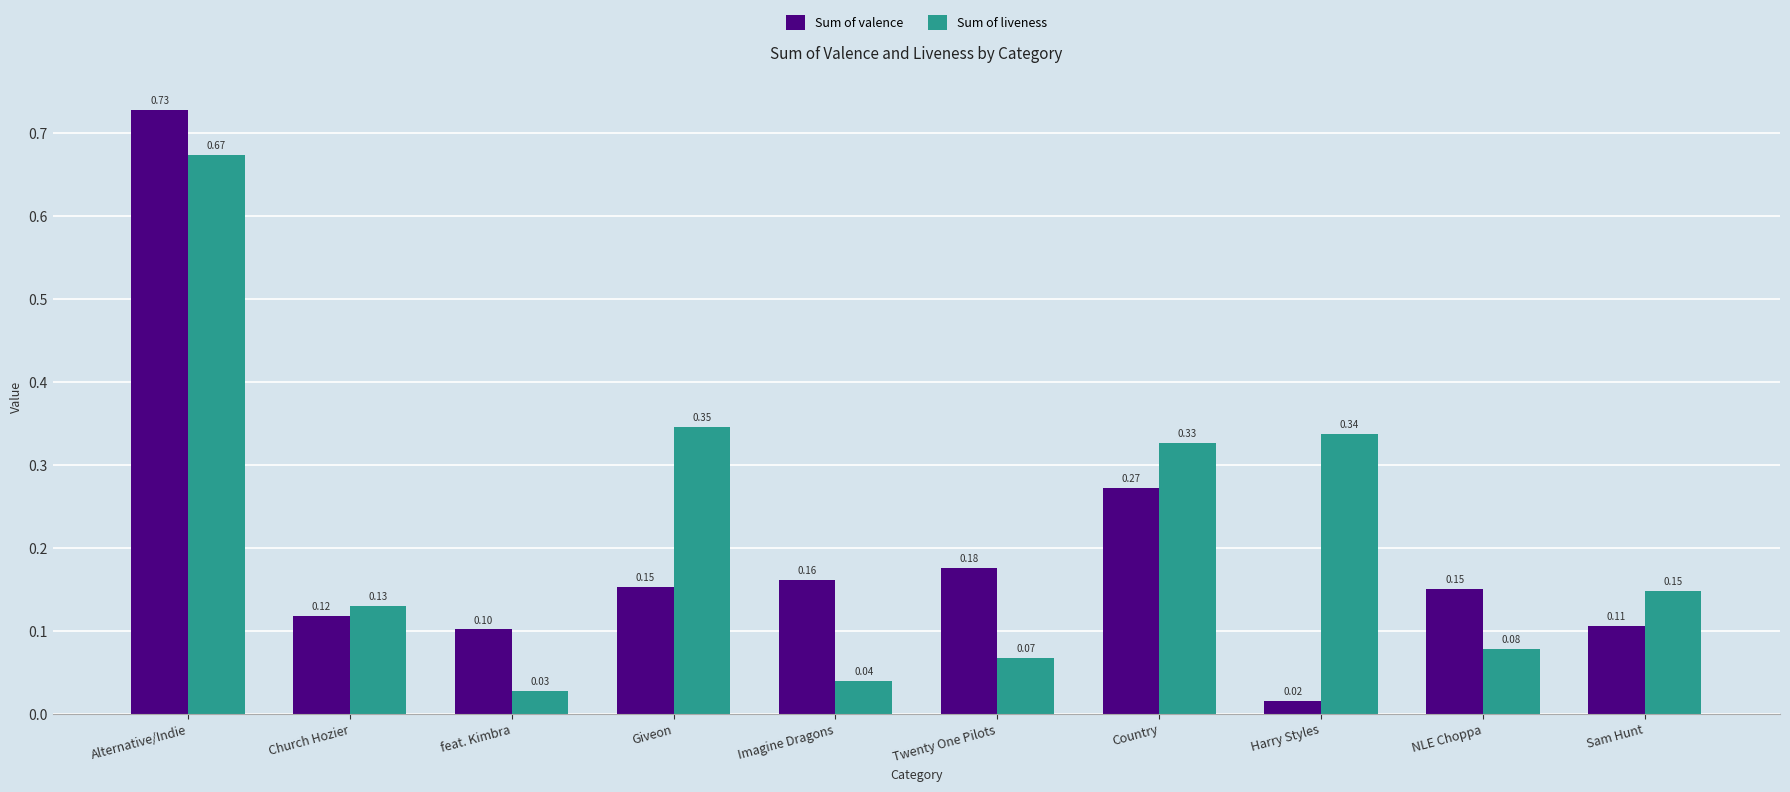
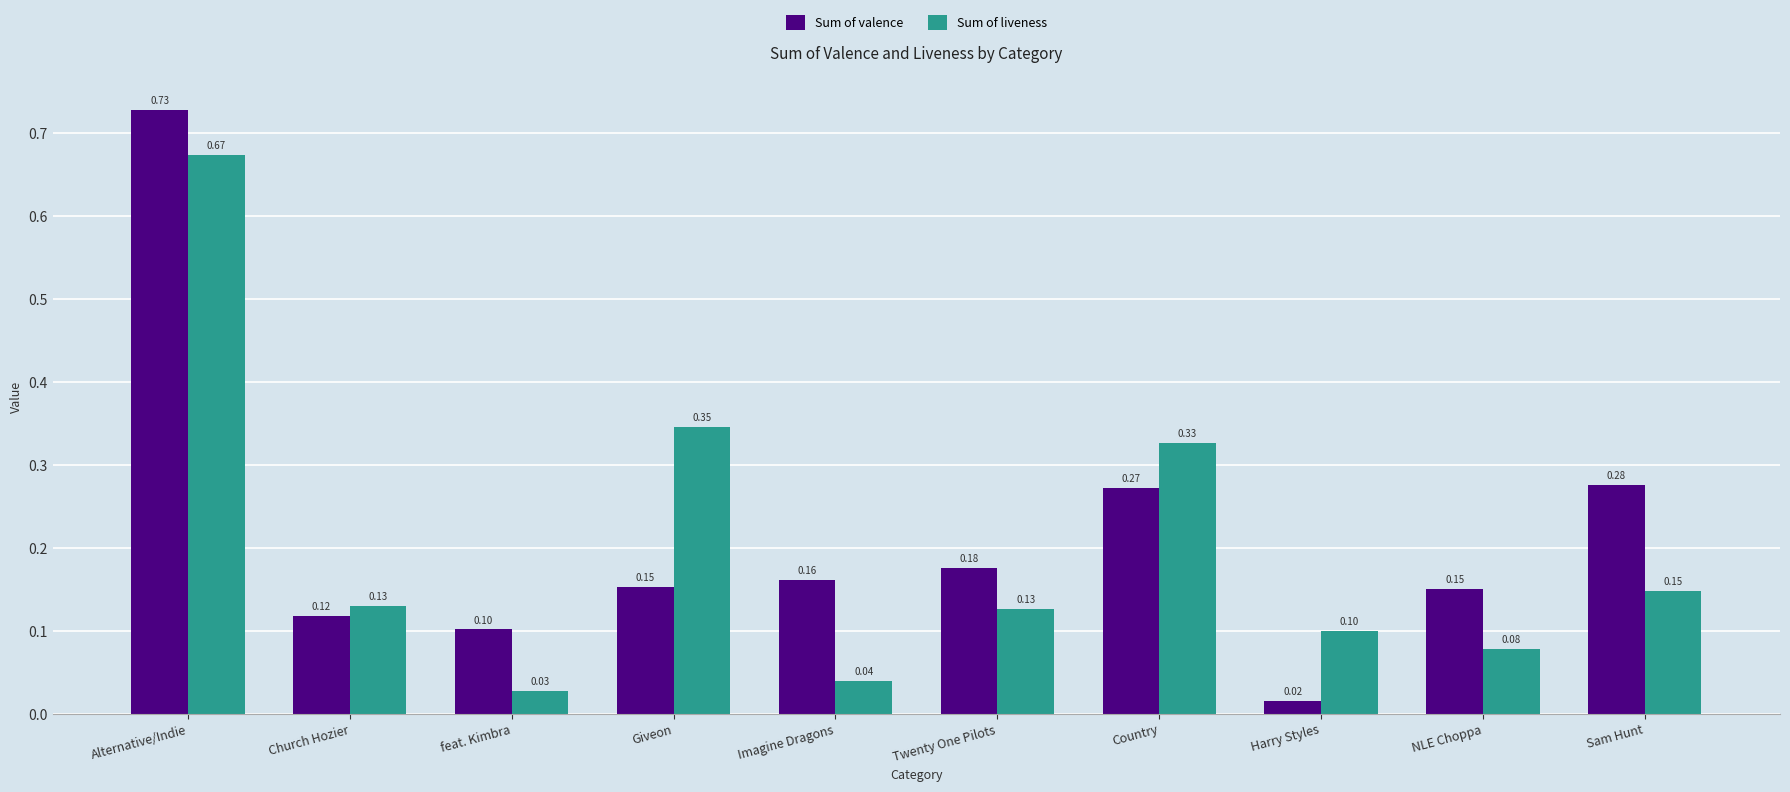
  {
    "Sum of valence": {
      "Alternative/Indie": 0.73,
      "Church Hozier": 0.12,
      "feat. Kimbra": 0.10,
      "Giveon": 0.15,
      "Imagine Dragons": 0.16,
      "Twenty One Pilots": 0.18,
      "Country": 0.27,
      "Harry Styles": 0.02,
      "NLE Choppa": 0.15,
-     "Sam Hunt": 0.11
+     "Sam Hunt": 0.28
    },
    "Sum of liveness": {
      "Alternative/Indie": 0.67,
      "Church Hozier": 0.13,
      "feat. Kimbra": 0.03,
      "Giveon": 0.35,
      "Imagine Dragons": 0.04,
-     "Twenty One Pilots": 0.07,
+     "Twenty One Pilots": 0.13,
      "Country": 0.33,
-     "Harry Styles": 0.34,
+     "Harry Styles": 0.10,
      "NLE Choppa": 0.08,
      "Sam Hunt": 0.15
    }
  }
